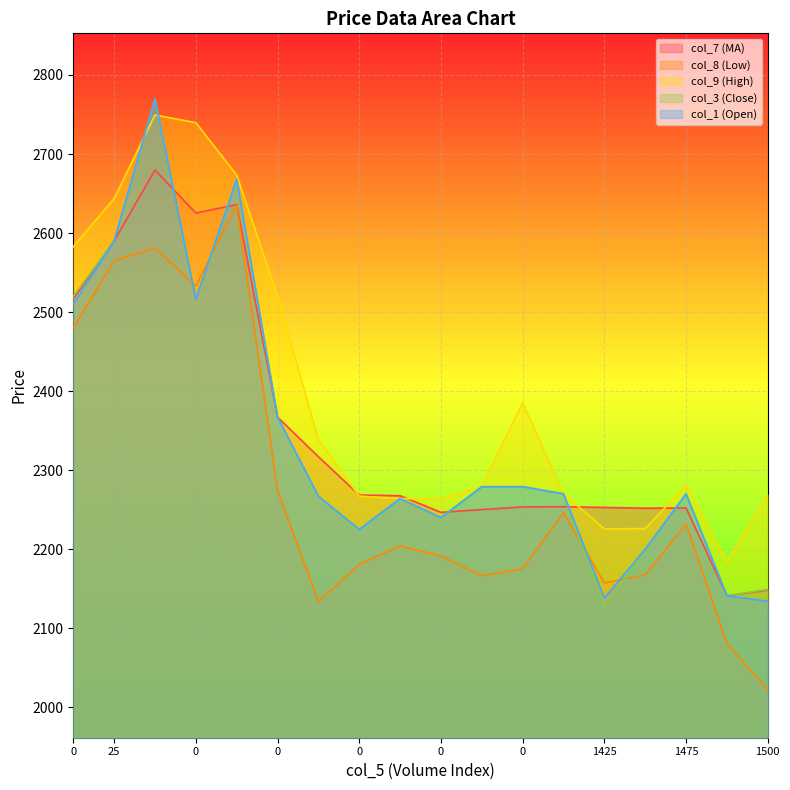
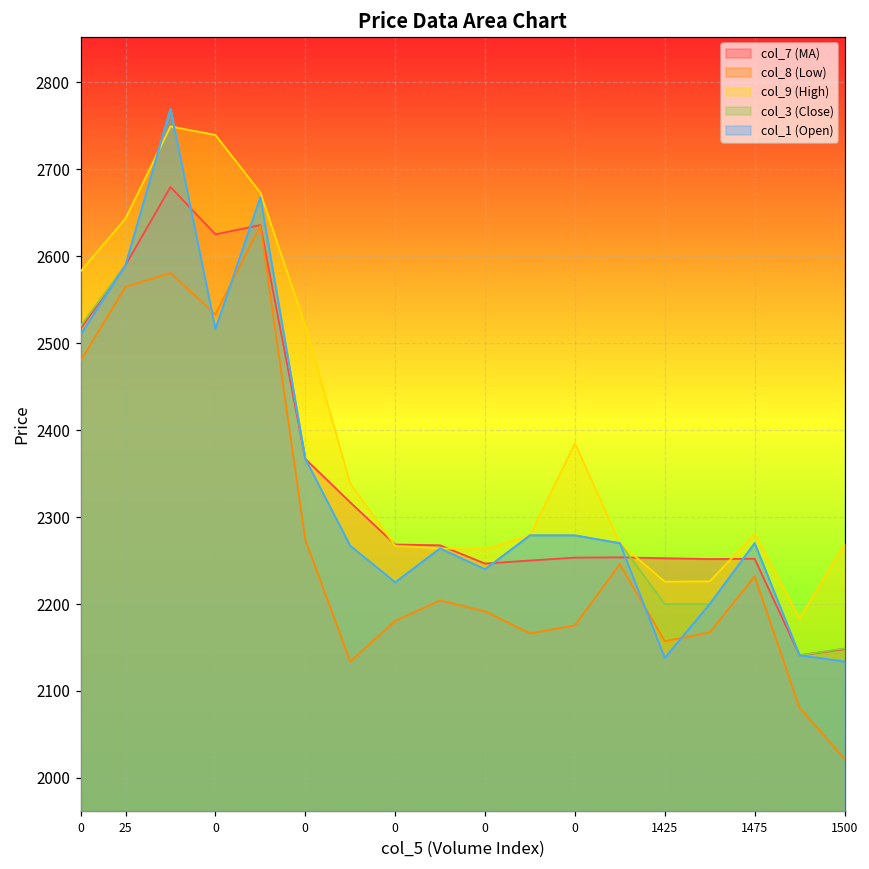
  {
    "col_3 (Close)": {
-     "1425": 2120
+     "1425": 2200
    },
    "col_1 (Open)": {
      "1425": 2140,
      "1500": 2130
    }
  }
